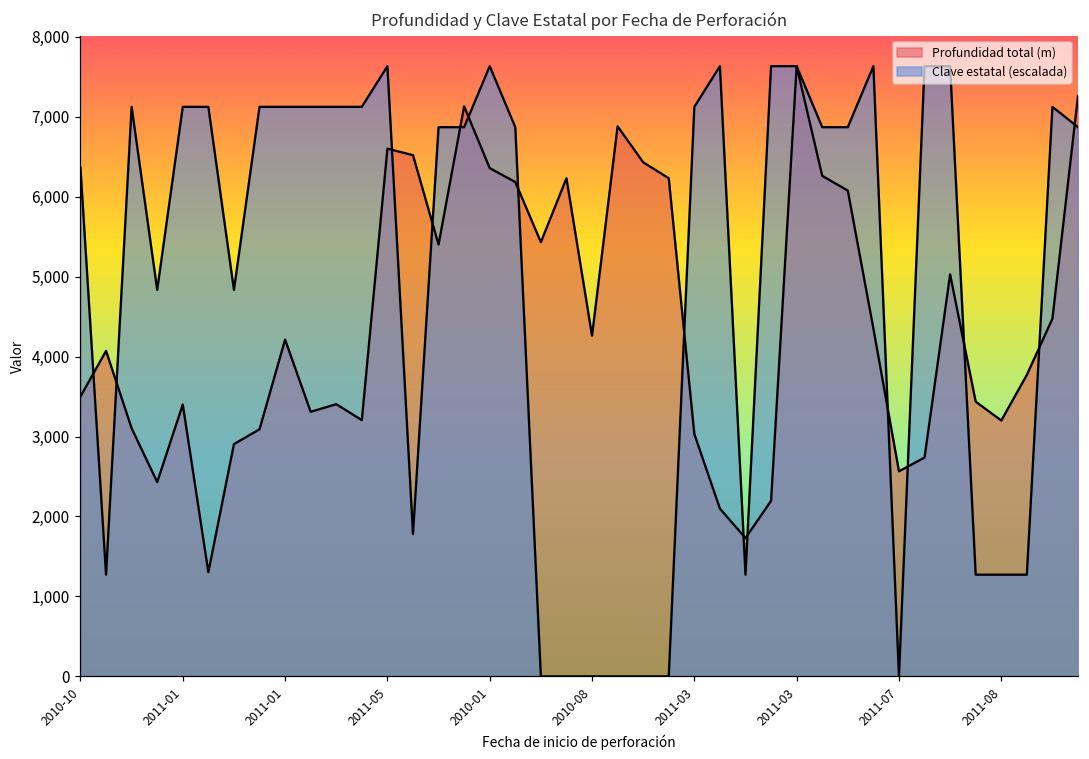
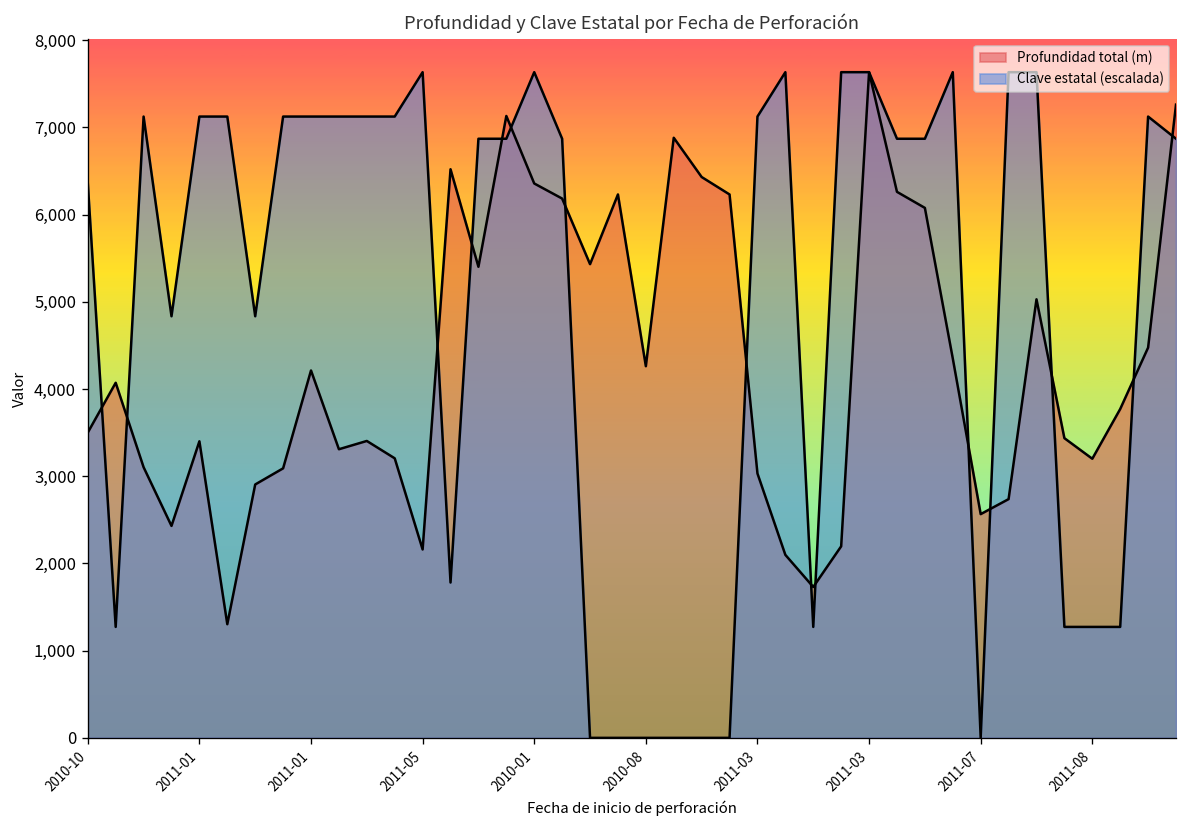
  {
    "Profundidad total (m)": {
      "2010-10": "3,500",
-     "2011-05": "6,600",
+     "2011-05": "2,200",
      "2010-01": "6,400"
    },
    "Clave estatal (escalada)": {
      "2010-10": "6,400",
      "2011-05": "7,600",
      "2010-01": "7,600"
    }
  }
